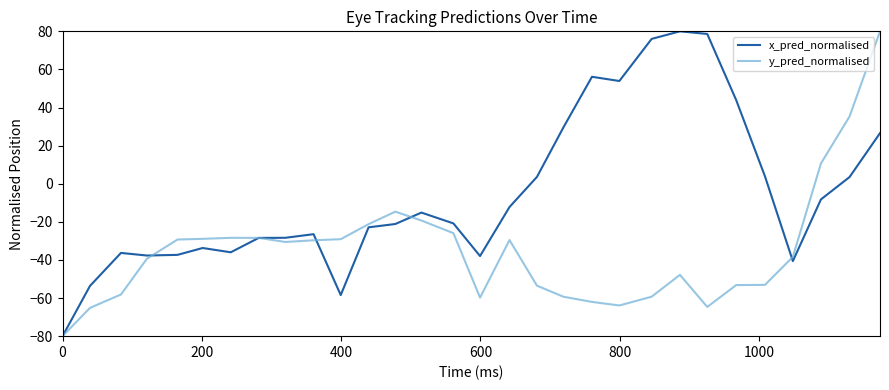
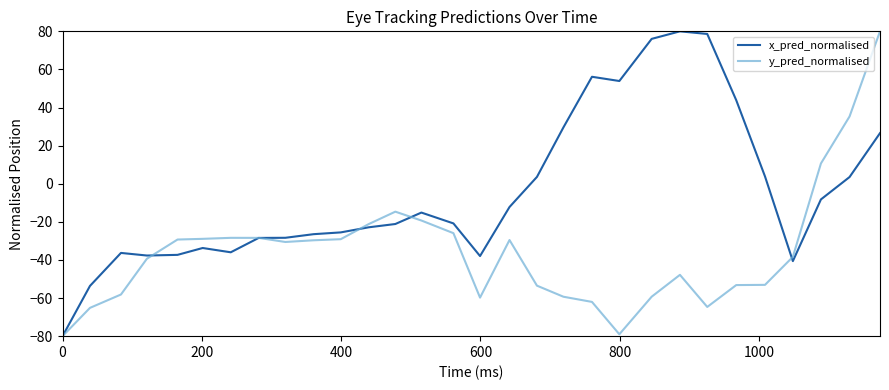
  {
    "x_pred_normalised": {
-     "400": -58,
+     "400": -26,
      "600": -38,
      "800": 54
    },
    "y_pred_normalised": {
      "400": -29,
      "600": -60,
-     "800": -64
+     "800": -79
    }
  }
